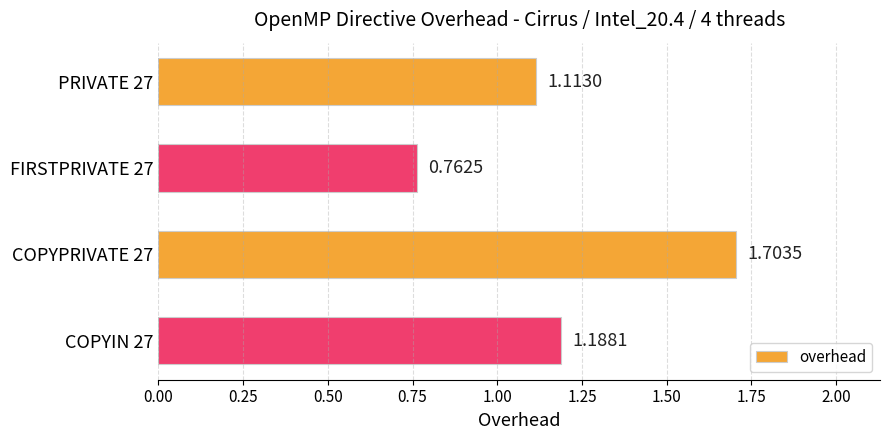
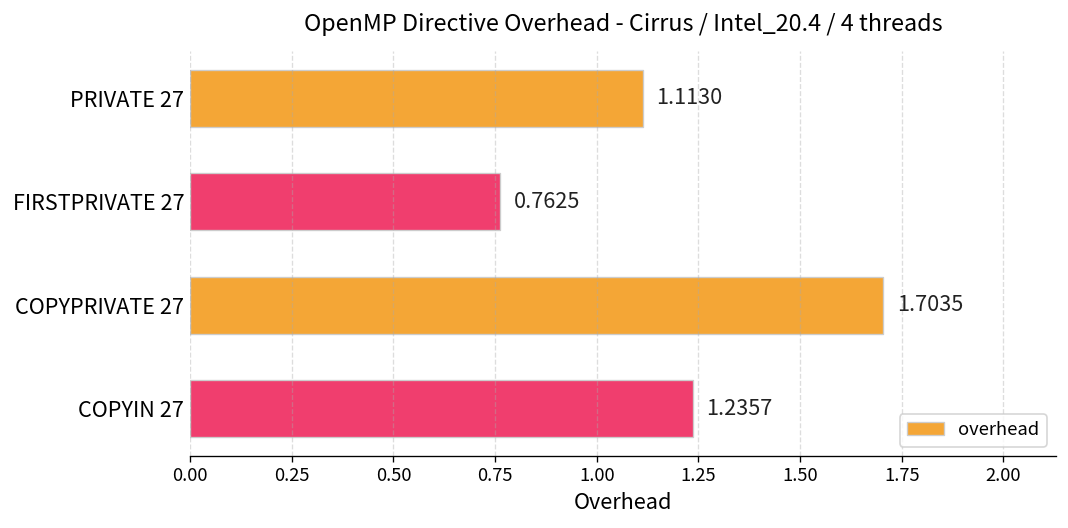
  {
    "PRIVATE 27": 1.1130,
    "FIRSTPRIVATE 27": 0.7625,
    "COPYPRIVATE 27": 1.7035,
-   "COPYIN 27": 1.1881
+   "COPYIN 27": 1.2357
  }
